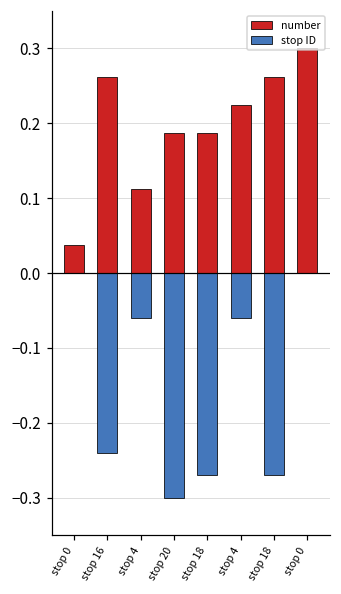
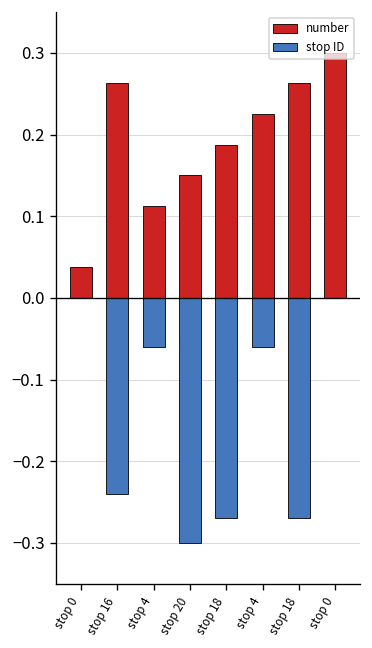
  {
    "number": {
      "stop 16": 0.26,
-     "stop 20": 0.19
+     "stop 20": 0.15
    },
    "stop ID": {
      "stop 16": -0.24,
      "stop 20": -0.30
    }
  }
